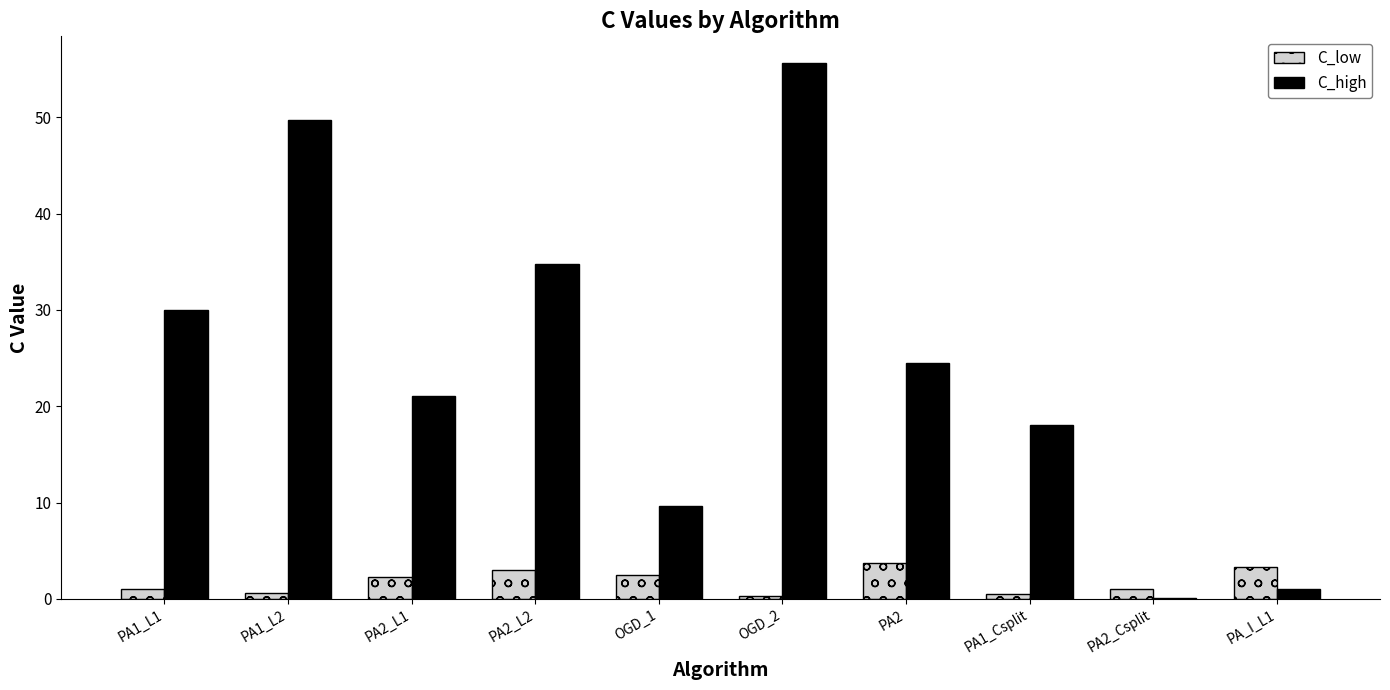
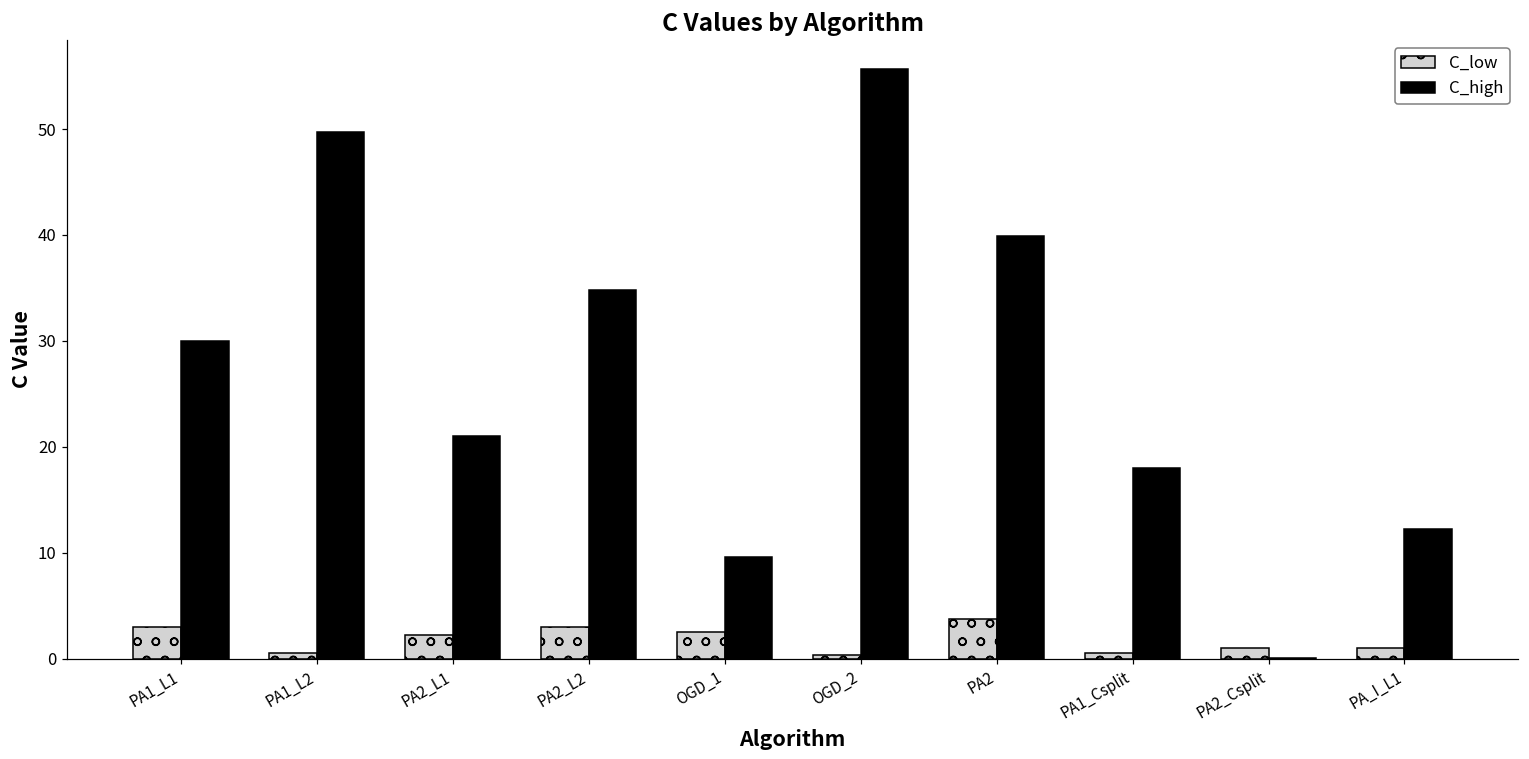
  {
    "C_low": {
-     "PA1_L1": 1,
+     "PA1_L1": 3,
      "PA1_L2": 1,
      "PA2_L1": 2,
      "PA2_L2": 3,
      "OGD_1": 3,
      "OGD_2": 0,
      "PA2": 4,
      "PA1_Csplit": 1,
      "PA2_Csplit": 1,
-     "PA_I_L1": 3
+     "PA_I_L1": 1
    },
    "C_high": {
      "PA1_L1": 30,
      "PA1_L2": 50,
      "PA2_L1": 21,
      "PA2_L2": 35,
      "OGD_1": 10,
      "OGD_2": 56,
-     "PA2": 24,
+     "PA2": 40,
      "PA1_Csplit": 18,
-     "PA_I_L1": 1
+     "PA_I_L1": 12
    }
  }
